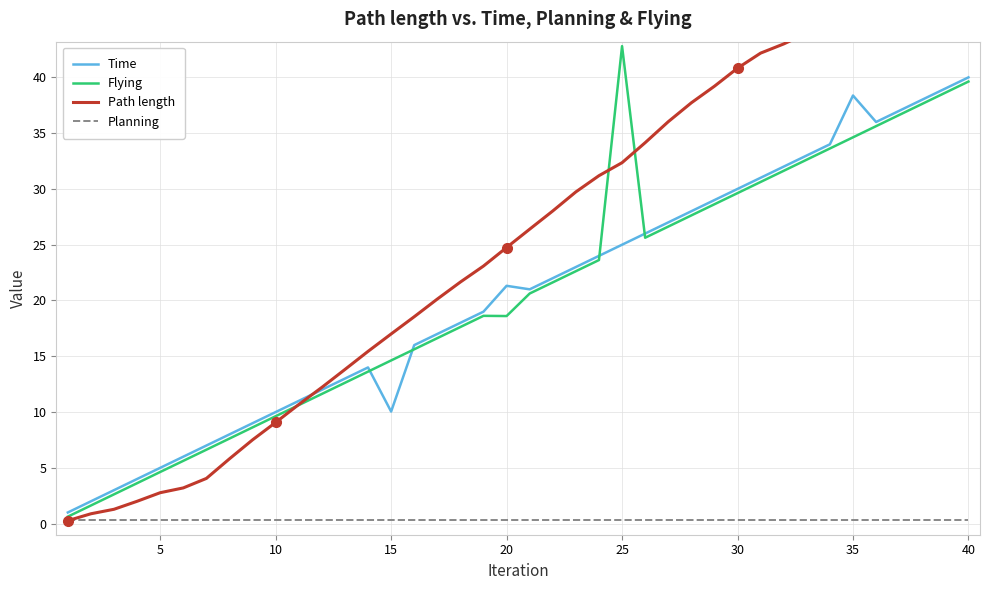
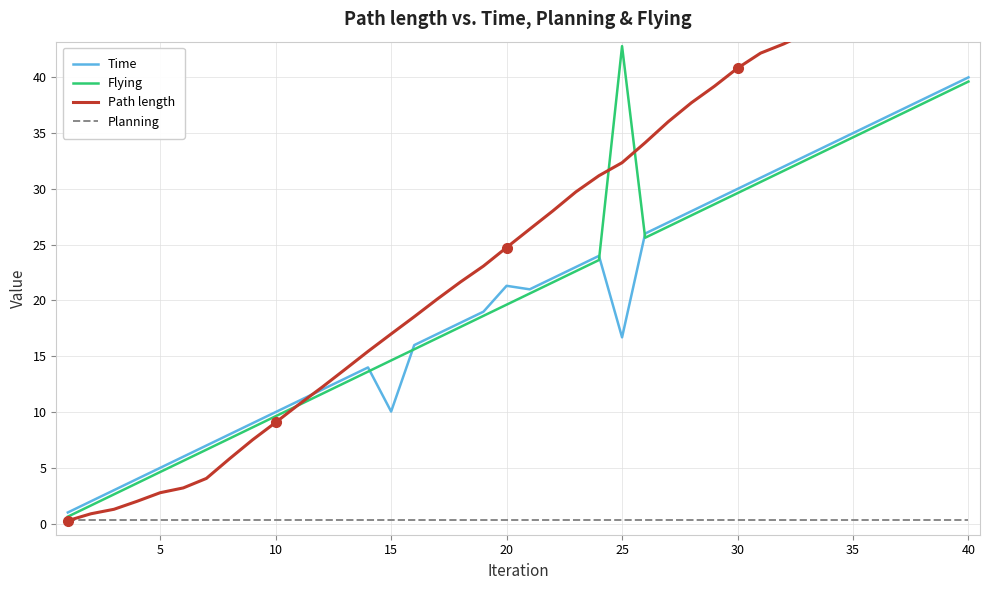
  {
    "Time": {
      "5": 5.0,
      "10": 10.0,
      "15": 10.0,
      "20": 21.3,
-     "25": 25.0,
+     "25": 16.7,
      "30": 30.0,
-     "35": 38.4,
+     "35": 35.0,
      "40": 40.0
    },
    "Flying": {
      "5": 4.6,
      "10": 9.6,
      "15": 14.6,
-     "20": 18.6,
+     "20": 19.6,
      "25": 42.8,
      "30": 29.6,
      "35": 34.6,
      "40": 39.6
    },
    "Planning": {
      "5": 0.4,
      "10": 0.4,
      "15": 0.4,
      "20": 0.4,
      "25": 0.4,
      "30": 0.4,
      "35": 0.4,
      "40": 0.4
    }
  }
